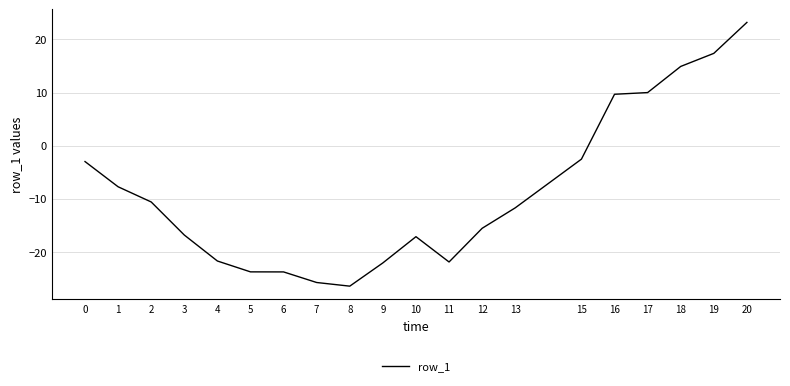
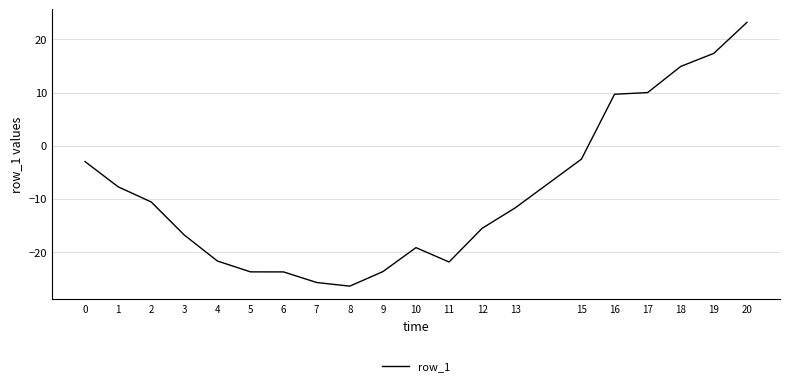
  {
    "0": -3,
    "1": -8,
    "2": -11,
    "3": -17,
    "4": -22,
    "5": -24,
    "6": -24,
    "7": -26,
    "8": -26,
-   "9": -22,
-   "10": -17,
+   "9": -24,
+   "10": -19,
    "11": -22,
    "12": -16,
    "13": -12,
    "15": -3,
    "16": 10,
    "17": 10,
    "18": 15,
    "19": 17,
    "20": 23
  }
